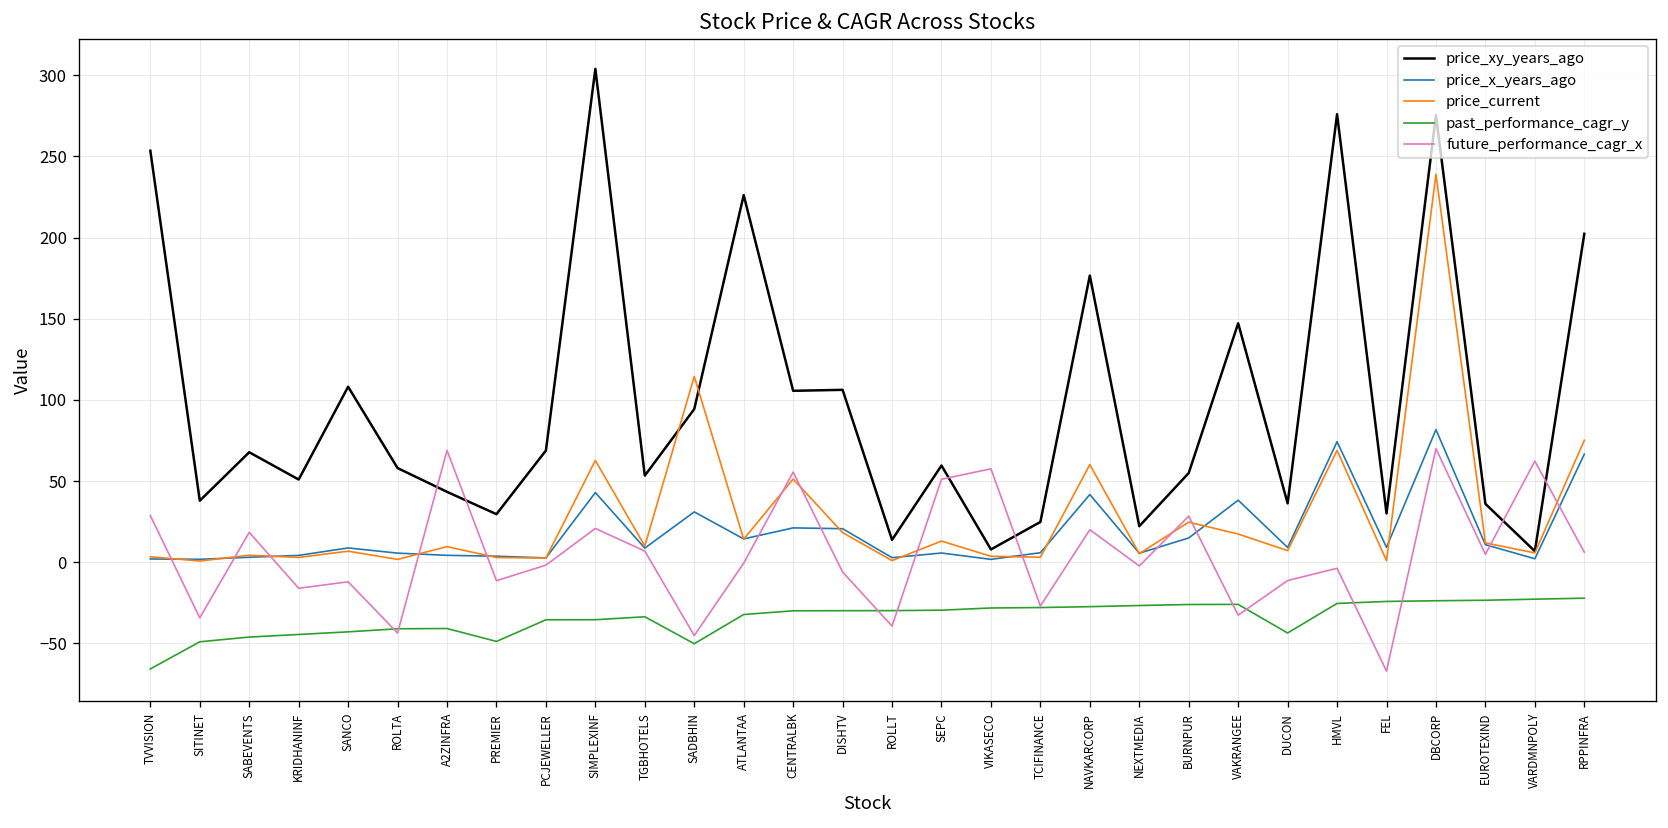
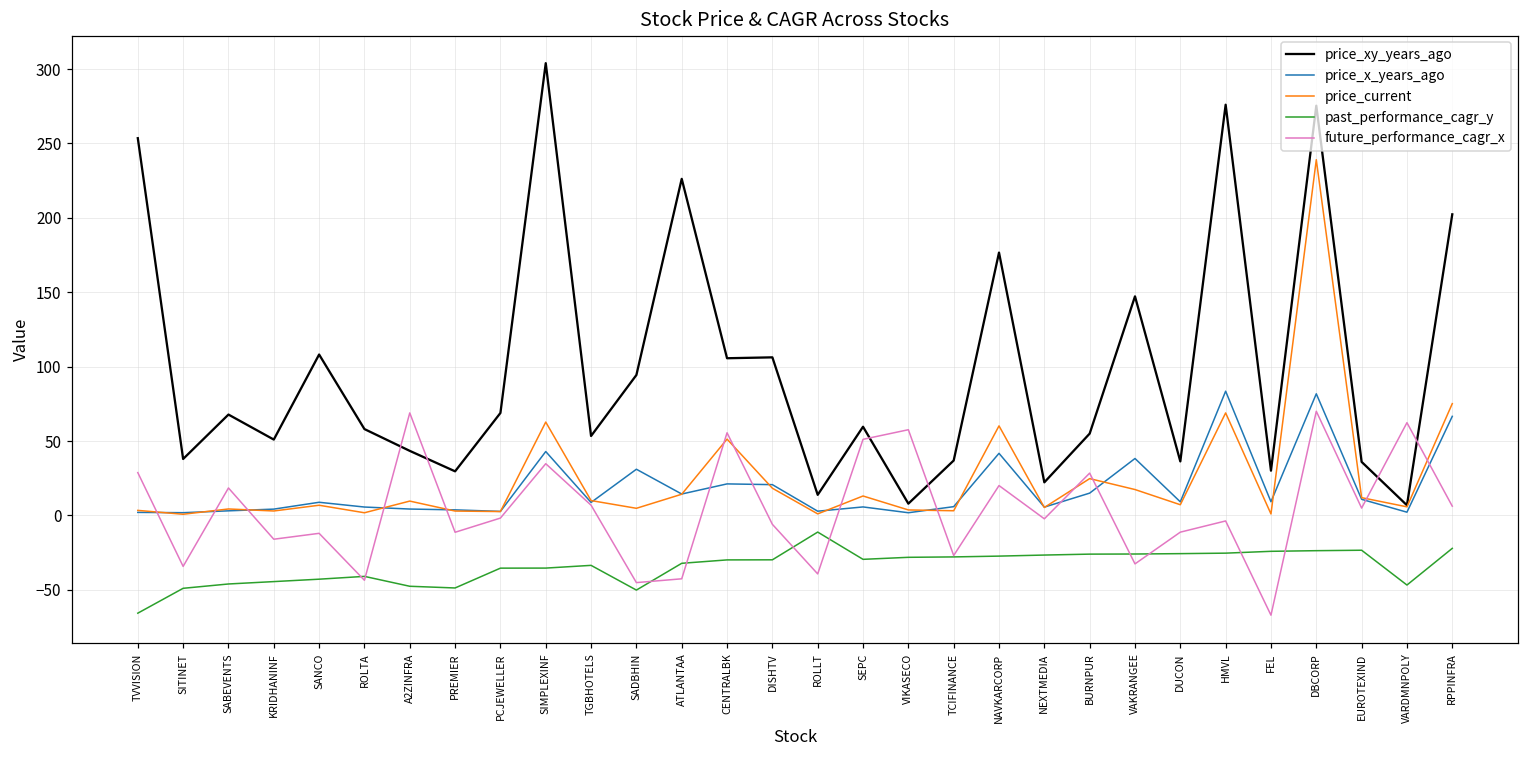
  {
    "price_xy_years_ago": {
      "TVVISION": 254,
      "SITINET": 38,
      "SABEVENTS": 68,
      "KRIDHANINF": 51,
      "SANCO": 108,
      "ROLTA": 58,
      "A2ZINFRA": 43,
      "PREMIER": 30,
      "PCJEWELLER": 69,
      "SIMPLEXINF": 304,
      "TGBHOTELS": 53,
      "SADBHIN": 94,
      "ATLANTAA": 226,
      "CENTRALBK": 106,
      "DISHTV": 106,
      "ROLLT": 14,
      "SEPC": 60,
      "VIKASECO": 8,
-     "TCIFINANCE": 25,
+     "TCIFINANCE": 37,
      "NAVKARCORP": 177,
      "NEXTMEDIA": 22,
      "BURNPUR": 55,
      "VAKRANGEE": 147,
      "DUCON": 36,
      "HMVL": 276,
      "FEL": 30,
      "EUROTEXIND": 36,
      "RPPINFRA": 202
    },
    "price_x_years_ago": {
      "SANCO": 9,
      "ROLTA": 6,
      "A2ZINFRA": 4,
      "SIMPLEXINF": 43,
      "SADBHIN": 31,
      "CENTRALBK": 21,
      "DISHTV": 21,
      "SEPC": 6,
      "TCIFINANCE": 6,
      "NAVKARCORP": 42,
      "BURNPUR": 15,
      "VAKRANGEE": 38,
      "DUCON": 9,
-     "HMVL": 74,
+     "HMVL": 84,
      "FEL": 9,
      "DBCORP": 82,
      "VARDMNPOLY": 2,
      "RPPINFRA": 67
    },
    "price_current": {
      "SANCO": 7,
      "ROLTA": 2,
      "A2ZINFRA": 10,
      "SIMPLEXINF": 63,
-     "SADBHIN": 115,
+     "SADBHIN": 5,
      "CENTRALBK": 51,
      "DISHTV": 18,
      "SEPC": 13,
      "TCIFINANCE": 3,
      "NAVKARCORP": 60,
      "BURNPUR": 25,
      "VAKRANGEE": 17,
      "DUCON": 7,
      "HMVL": 69,
      "FEL": 1,
      "DBCORP": 239,
      "RPPINFRA": 75
    },
    "past_performance_cagr_y": {
      "TVVISION": -66,
      "SITINET": -49,
      "SABEVENTS": -46,
      "KRIDHANINF": -44,
      "SANCO": -43,
      "ROLTA": -41,
-     "A2ZINFRA": -41,
+     "A2ZINFRA": -48,
      "PREMIER": -49,
      "PCJEWELLER": -35,
      "SIMPLEXINF": -35,
      "TGBHOTELS": -34,
      "SADBHIN": -50,
      "ATLANTAA": -32,
      "CENTRALBK": -30,
      "DISHTV": -30,
-     "ROLLT": -30,
+     "ROLLT": -11,
      "SEPC": -30,
      "VIKASECO": -28,
      "NAVKARCORP": -27,
      "NEXTMEDIA": -27,
      "BURNPUR": -26,
      "VAKRANGEE": -26,
-     "DUCON": -44,
+     "DUCON": -26,
      "HMVL": -25,
      "FEL": -24,
      "DBCORP": -24,
      "EUROTEXIND": -23,
-     "VARDMNPOLY": -23,
+     "VARDMNPOLY": -47,
      "RPPINFRA": -22
    },
    "future_performance_cagr_x": {
      "TVVISION": 29,
      "SITINET": -34,
      "SABEVENTS": 18,
      "KRIDHANINF": -16,
      "SANCO": -12,
      "ROLTA": -44,
      "A2ZINFRA": 69,
      "PREMIER": -11,
      "PCJEWELLER": -2,
-     "SIMPLEXINF": 21,
+     "SIMPLEXINF": 35,
      "TGBHOTELS": 7,
      "SADBHIN": -45,
-     "ATLANTAA": -1,
+     "ATLANTAA": -43,
      "CENTRALBK": 56,
      "DISHTV": -6,
      "ROLLT": -39,
      "SEPC": 51,
      "VIKASECO": 58,
      "NAVKARCORP": 20,
      "NEXTMEDIA": -2,
      "BURNPUR": 28,
      "VAKRANGEE": -33,
      "DUCON": -11,
      "HMVL": -4,
      "FEL": -67,
      "DBCORP": 70,
      "EUROTEXIND": 5,
      "VARDMNPOLY": 62,
      "RPPINFRA": 6
    }
  }
